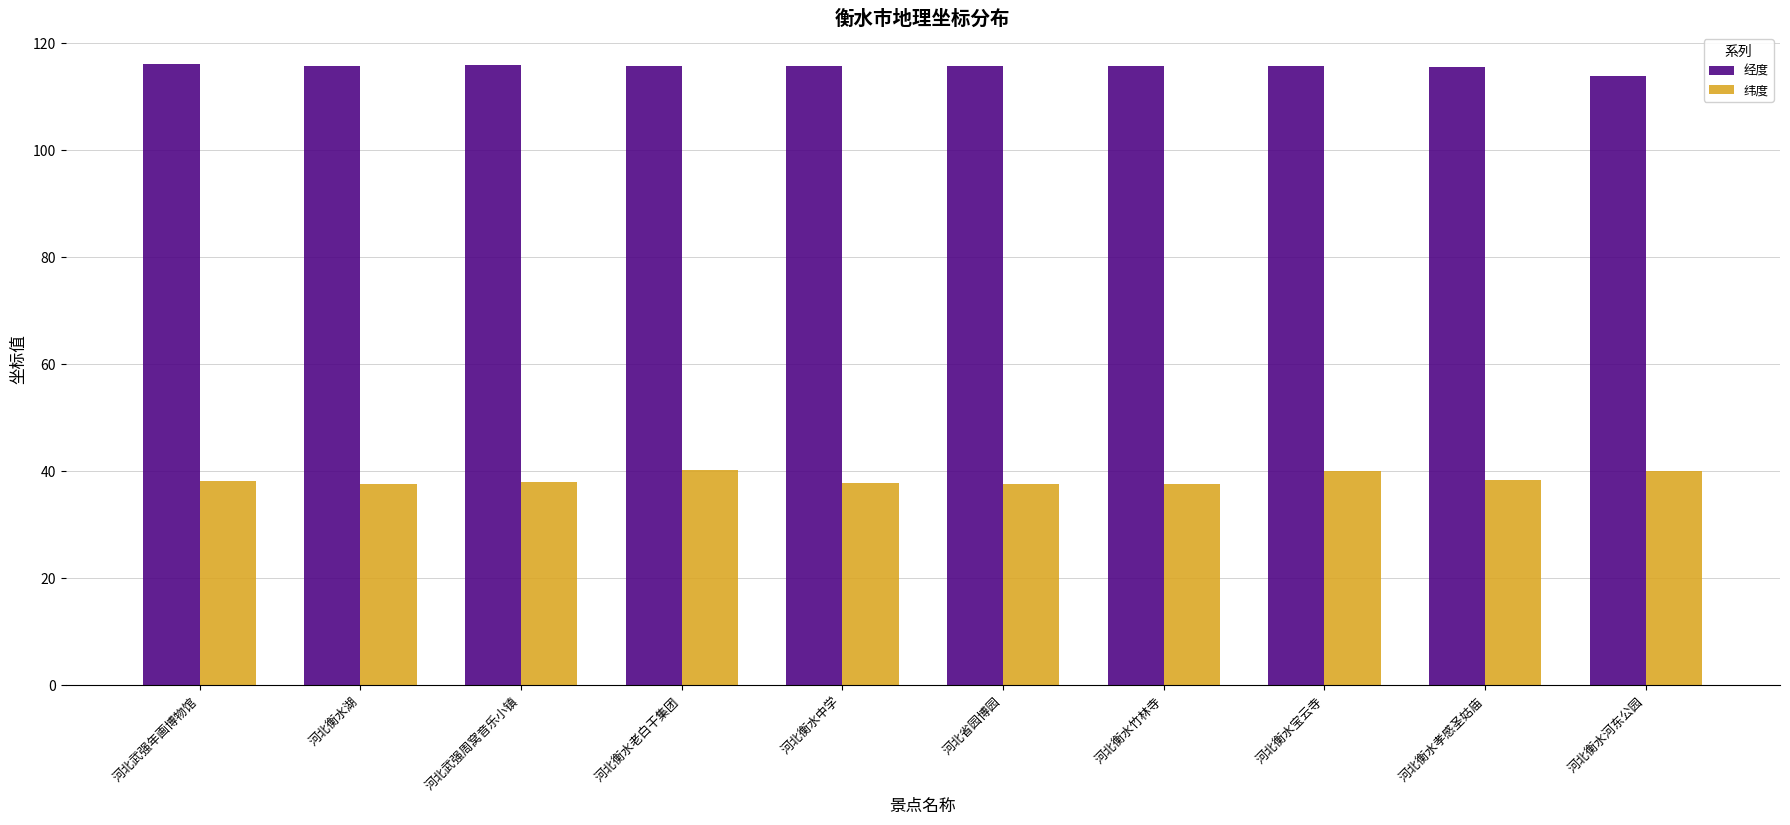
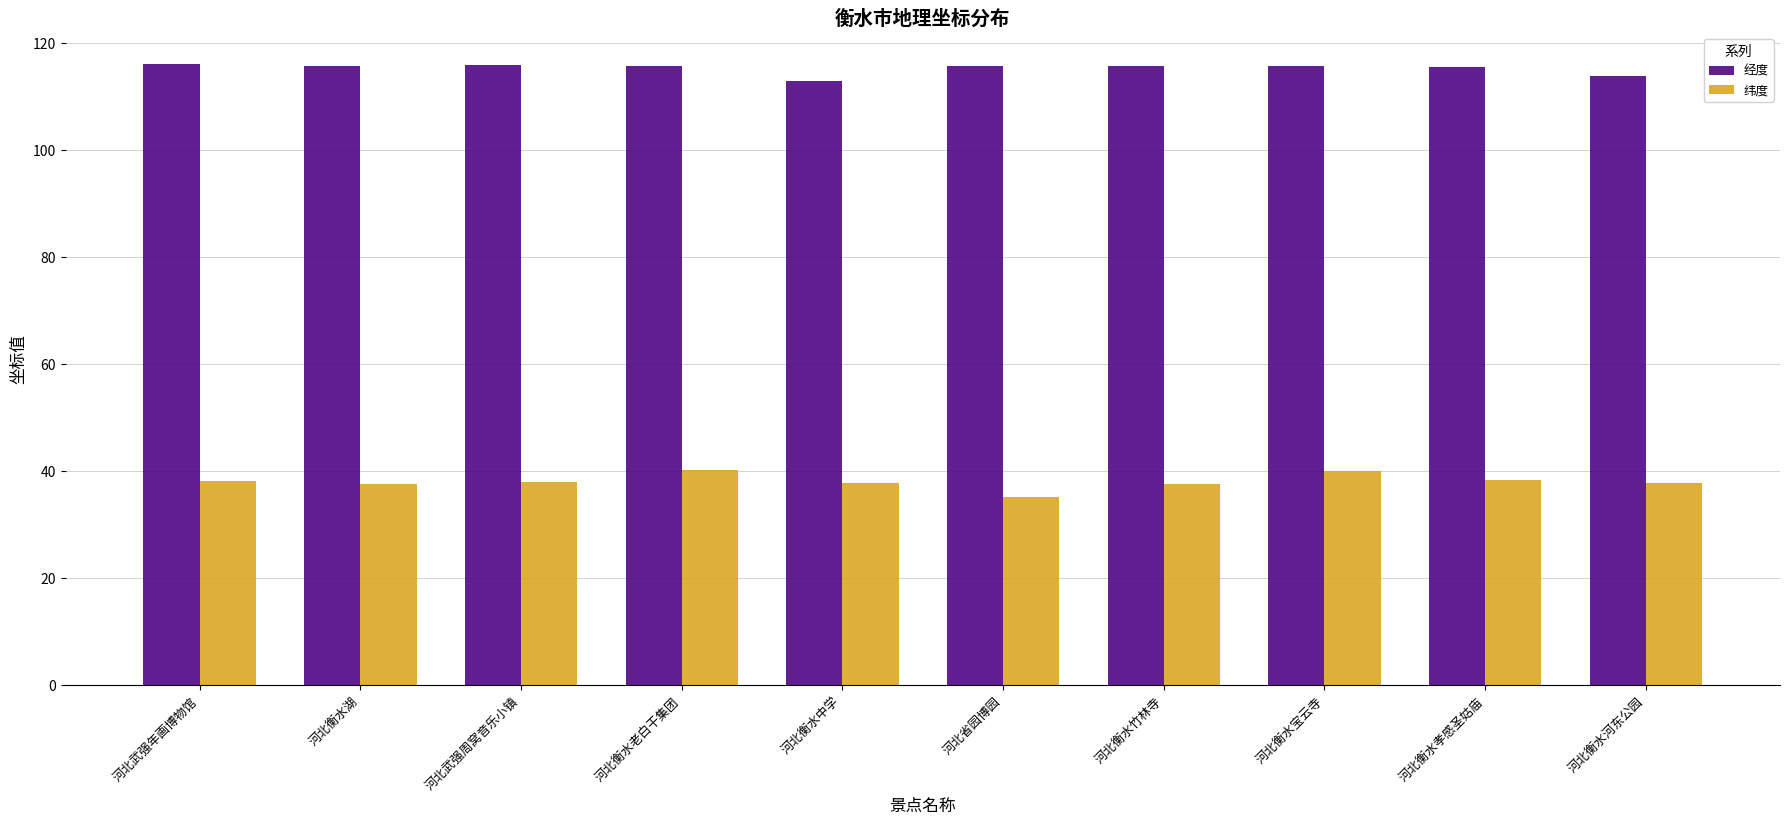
  {
    "经度": {
      "河北武强年画博物馆": 116,
      "河北衡水湖": 116,
      "河北武强周窝音乐小镇": 116,
      "河北衡水老白干集团": 116,
-     "河北衡水中学": 116,
+     "河北衡水中学": 113,
      "河北省园博园": 116,
      "河北衡水竹林寺": 116,
      "河北衡水宝云寺": 116,
      "河北衡水孝感圣姑庙": 116,
      "河北衡水河东公园": 114
    },
    "纬度": {
      "河北武强年画博物馆": 38,
      "河北衡水湖": 38,
      "河北武强周窝音乐小镇": 38,
      "河北衡水老白干集团": 40,
      "河北衡水中学": 38,
-     "河北省园博园": 38,
+     "河北省园博园": 35,
      "河北衡水竹林寺": 38,
      "河北衡水宝云寺": 40,
      "河北衡水孝感圣姑庙": 38,
-     "河北衡水河东公园": 40
+     "河北衡水河东公园": 38
    }
  }
